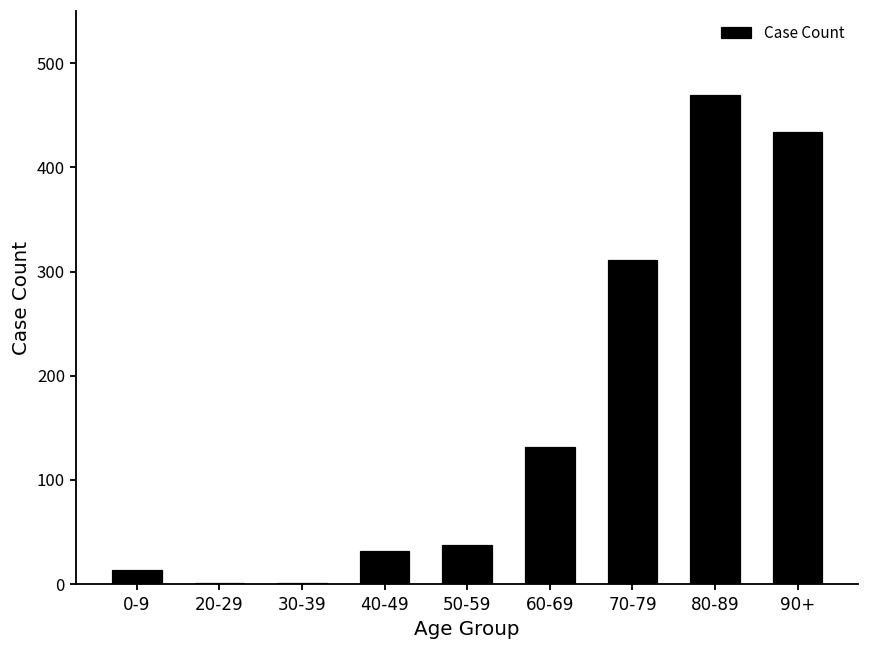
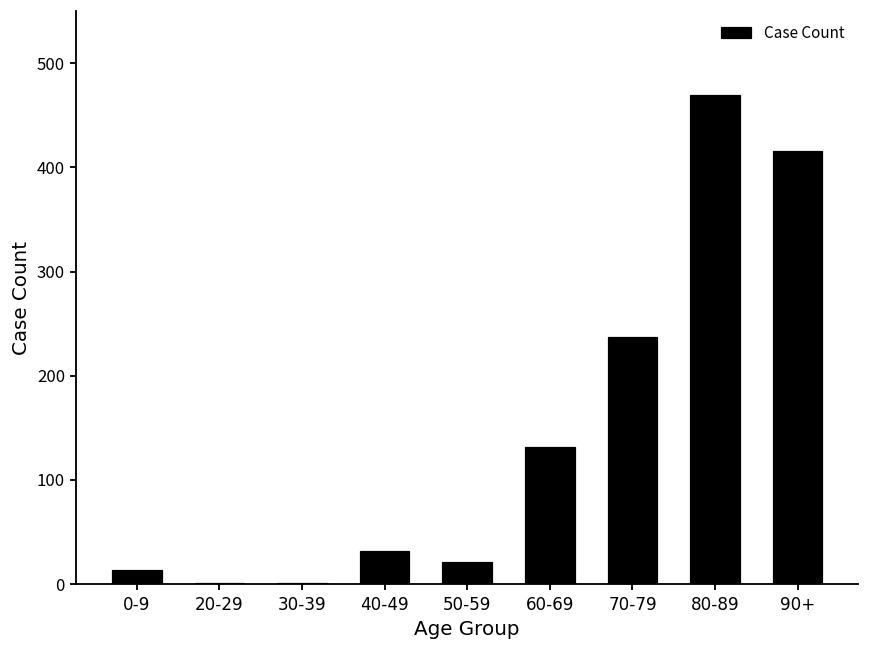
  {
    "0-9": 10,
    "40-49": 30,
-   "50-59": 40,
+   "50-59": 20,
    "60-69": 130,
-   "70-79": 310,
+   "70-79": 240,
    "80-89": 470,
-   "90+": 430
+   "90+": 420
  }
